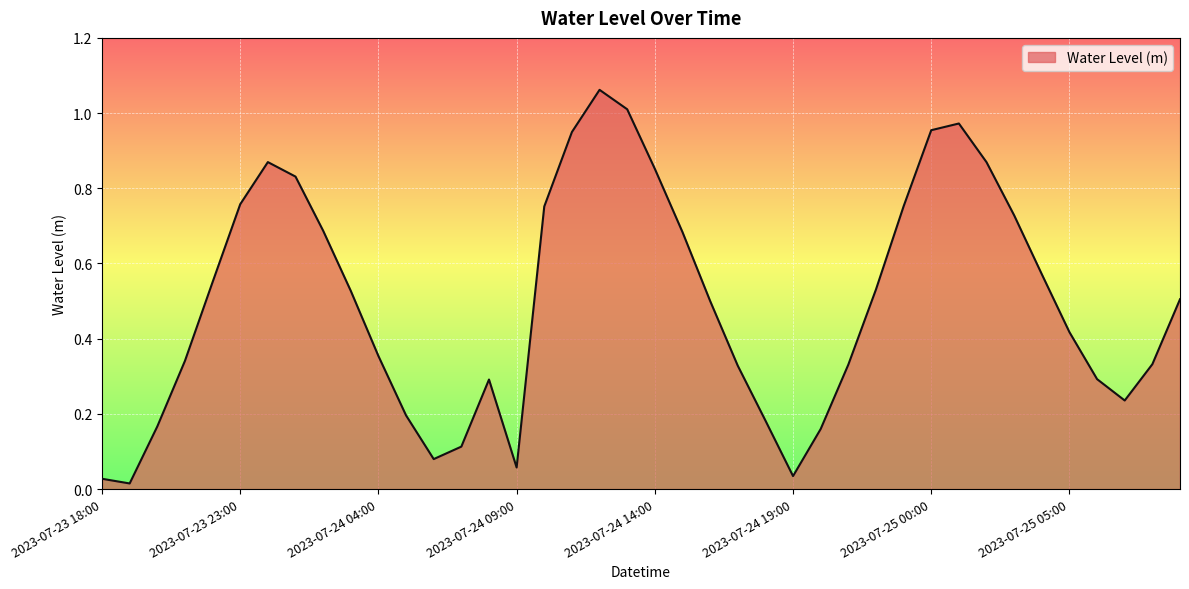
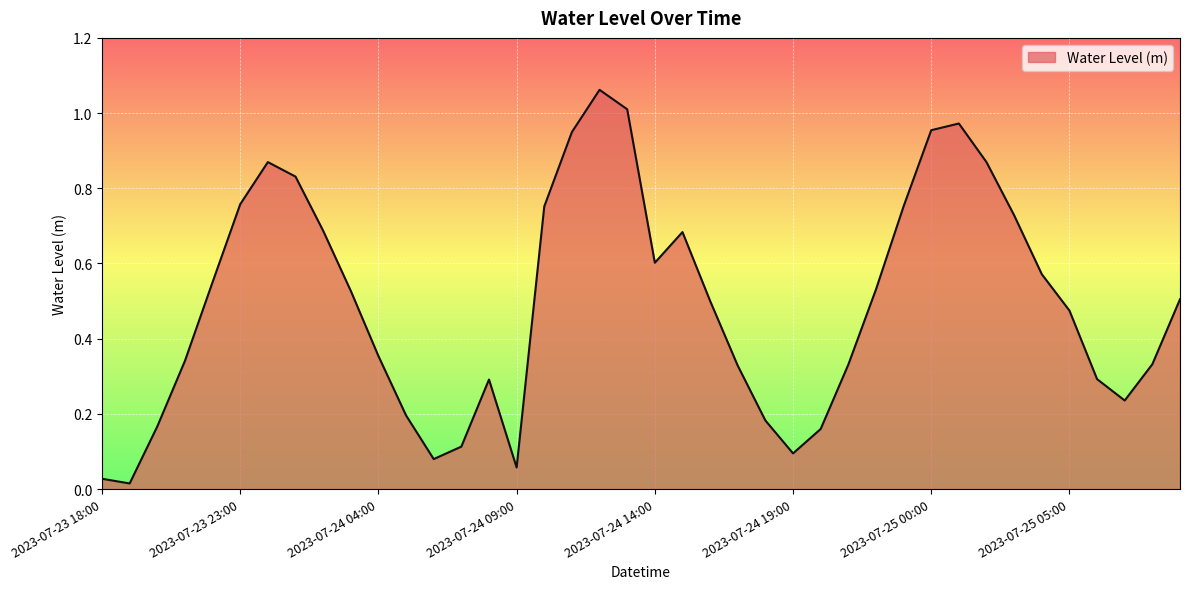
  {
    "2023-07-23 18:00": 0.03,
    "2023-07-23 23:00": 0.76,
    "2023-07-24 04:00": 0.35,
    "2023-07-24 09:00": 0.06,
-   "2023-07-24 14:00": 0.85,
-   "2023-07-24 19:00": 0.03,
+   "2023-07-24 14:00": 0.60,
+   "2023-07-24 19:00": 0.09,
    "2023-07-25 00:00": 0.95,
-   "2023-07-25 05:00": 0.42
+   "2023-07-25 05:00": 0.47
  }
